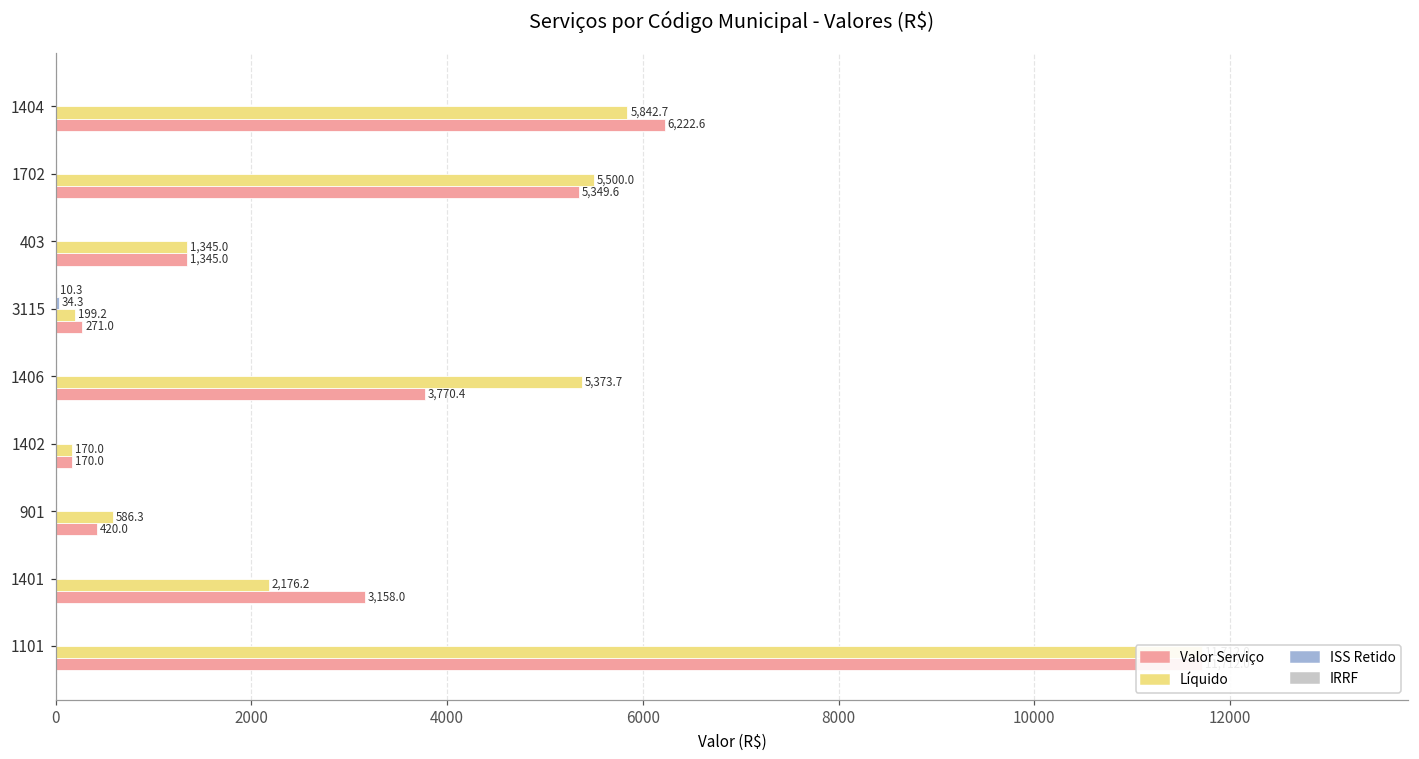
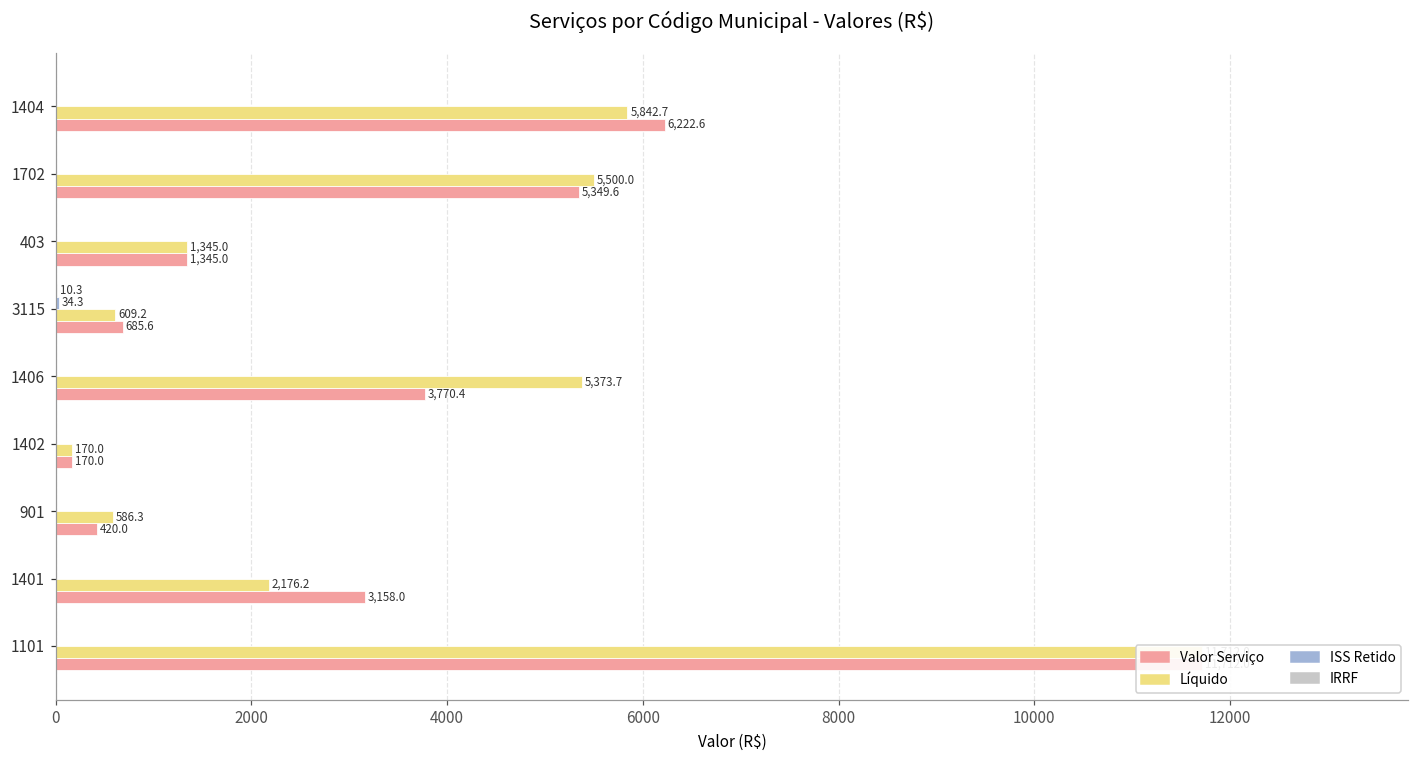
  {
    "Valor Serviço": {
      "1404": "6,222.6",
      "1702": "5,349.6",
      "403": "1,345.0",
-     "3115": "271.0",
+     "3115": "685.6",
      "1406": "3,770.4",
      "1402": "170.0",
      "901": "420.0",
      "1401": "3,158.0"
    },
    "Líquido": {
      "1404": "5,842.7",
      "1702": "5,500.0",
      "403": "1,345.0",
-     "3115": "199.2",
+     "3115": "609.2",
      "1406": "5,373.7",
      "1402": "170.0",
      "901": "586.3",
      "1401": "2,176.2"
    }
  }
